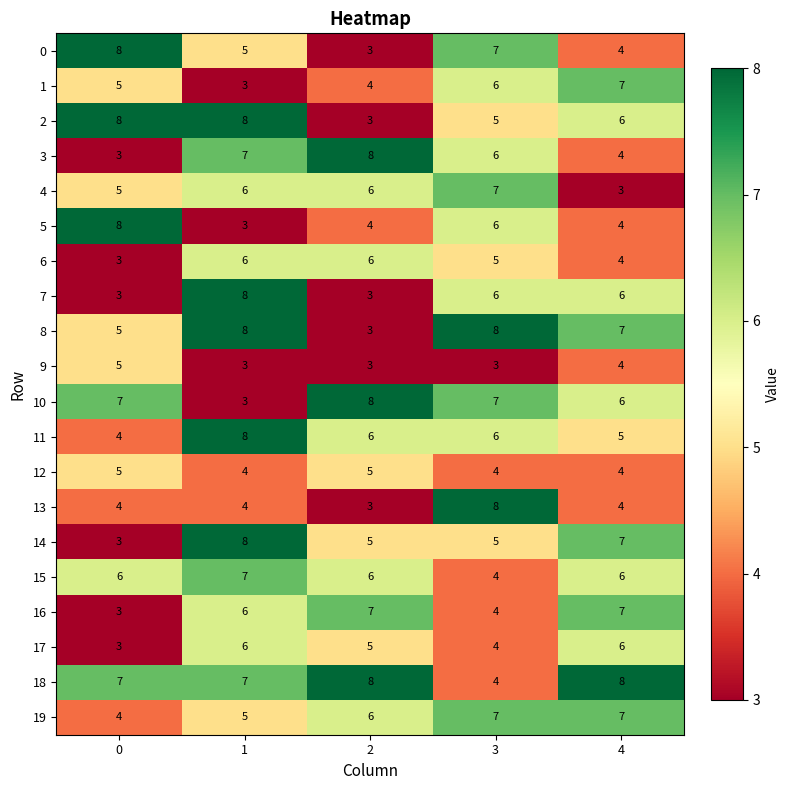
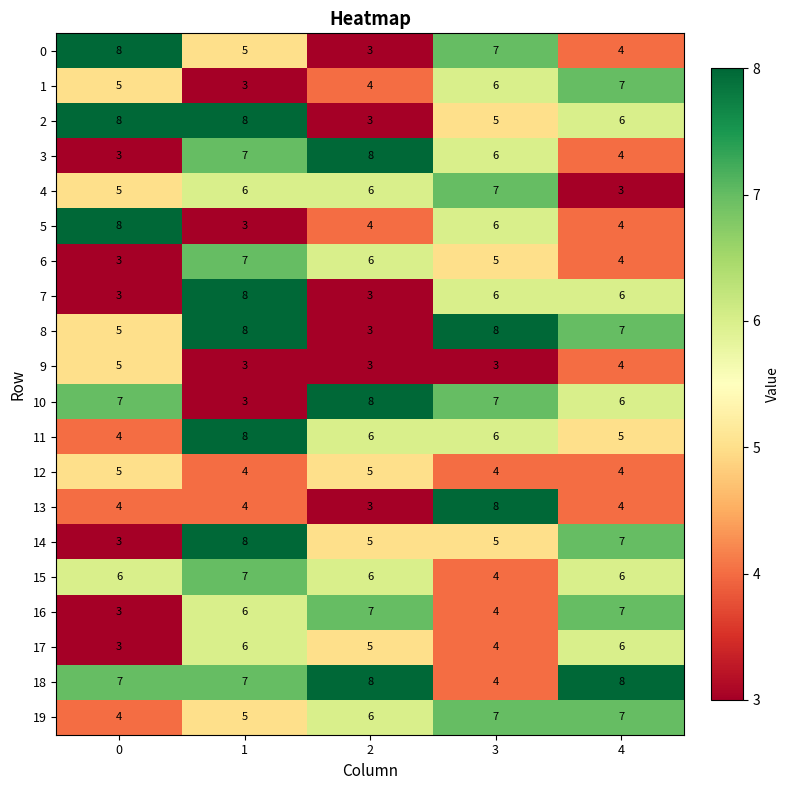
  {
    "0": {
      "0": 8,
      "1": 5,
      "2": 3,
      "3": 7,
      "4": 4
    },
    "1": {
      "0": 5,
      "1": 3,
      "2": 4,
      "3": 6,
      "4": 7
    },
    "2": {
      "0": 8,
      "1": 8,
      "2": 3,
      "3": 5,
      "4": 6
    },
    "3": {
      "0": 3,
      "1": 7,
      "2": 8,
      "3": 6,
      "4": 4
    },
    "4": {
      "0": 5,
      "1": 6,
      "2": 6,
      "3": 7,
      "4": 3
    },
    "5": {
      "0": 8,
      "1": 3,
      "2": 4,
      "3": 6,
      "4": 4
    },
    "6": {
      "0": 3,
-     "1": 6,
+     "1": 7,
      "2": 6,
      "3": 5,
      "4": 4
    },
    "7": {
      "0": 3,
      "1": 8,
      "2": 3,
      "3": 6,
      "4": 6
    },
    "8": {
      "0": 5,
      "1": 8,
      "2": 3,
      "3": 8,
      "4": 7
    },
    "9": {
      "0": 5,
      "1": 3,
      "2": 3,
      "3": 3,
      "4": 4
    },
    "10": {
      "0": 7,
      "1": 3,
      "2": 8,
      "3": 7,
      "4": 6
    },
    "11": {
      "0": 4,
      "1": 8,
      "2": 6,
      "3": 6,
      "4": 5
    },
    "12": {
      "0": 5,
      "1": 4,
      "2": 5,
      "3": 4,
      "4": 4
    },
    "13": {
      "0": 4,
      "1": 4,
      "2": 3,
      "3": 8,
      "4": 4
    },
    "14": {
      "0": 3,
      "1": 8,
      "2": 5,
      "3": 5,
      "4": 7
    },
    "15": {
      "0": 6,
      "1": 7,
      "2": 6,
      "3": 4,
      "4": 6
    },
    "16": {
      "0": 3,
      "1": 6,
      "2": 7,
      "3": 4,
      "4": 7
    },
    "17": {
      "0": 3,
      "1": 6,
      "2": 5,
      "3": 4,
      "4": 6
    },
    "18": {
      "0": 7,
      "1": 7,
      "2": 8,
      "3": 4,
      "4": 8
    },
    "19": {
      "0": 4,
      "1": 5,
      "2": 6,
      "3": 7,
      "4": 7
    }
  }
